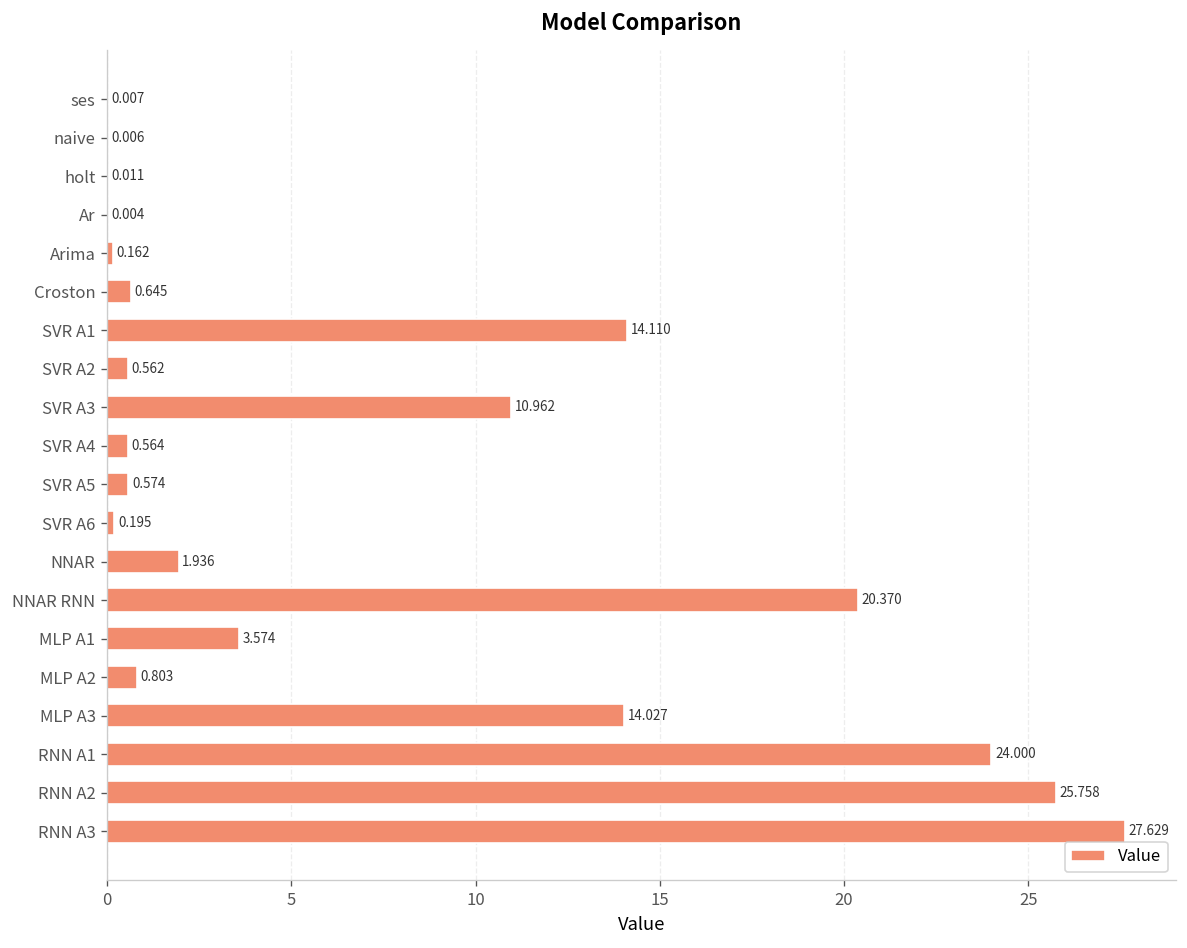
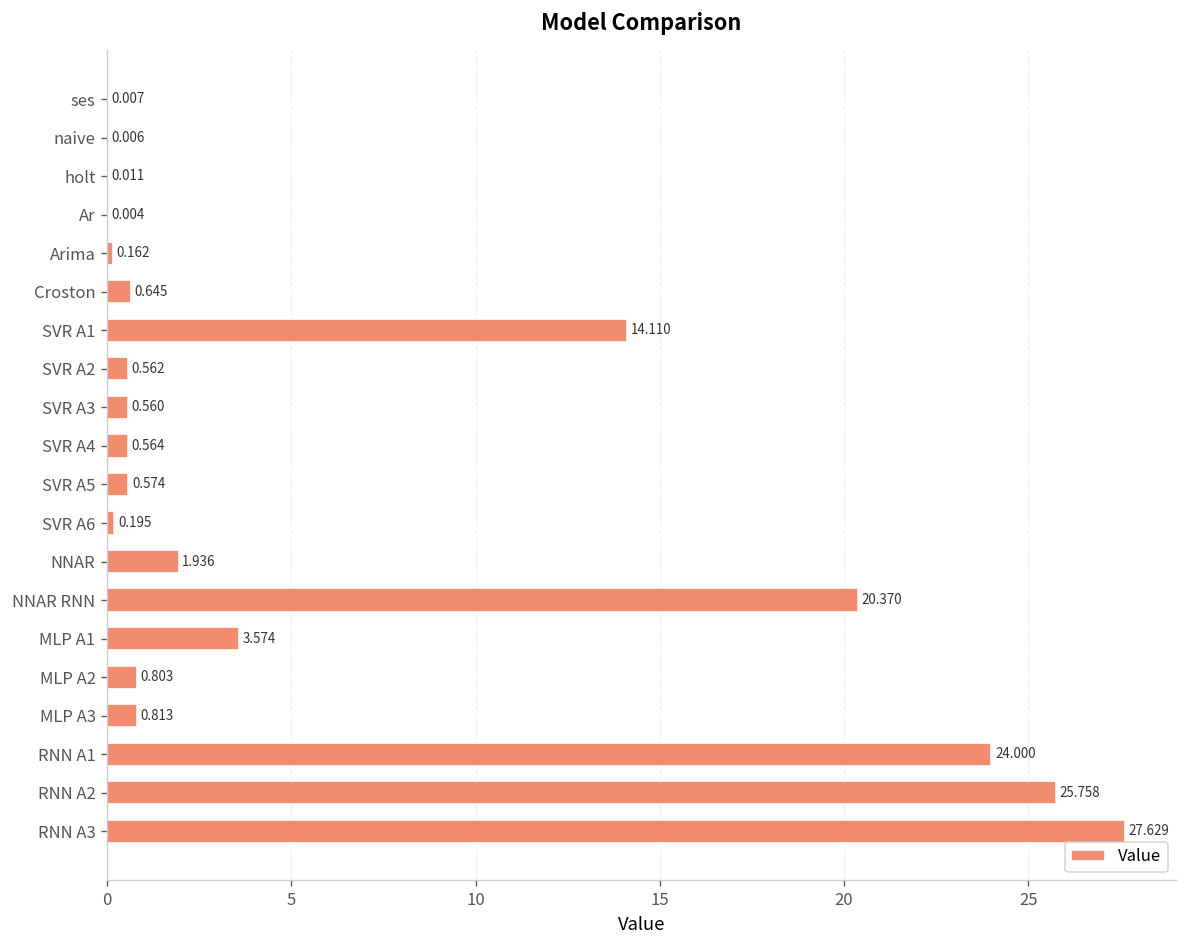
  {
    "ses": 0.007,
    "naive": 0.006,
    "holt": 0.011,
    "Ar": 0.004,
    "Arima": 0.162,
    "Croston": 0.645,
    "SVR A1": 14.110,
    "SVR A2": 0.562,
-   "SVR A3": 10.962,
+   "SVR A3": 0.560,
    "SVR A4": 0.564,
    "SVR A5": 0.574,
    "SVR A6": 0.195,
    "NNAR": 1.936,
    "NNAR RNN": 20.370,
    "MLP A1": 3.574,
    "MLP A2": 0.803,
-   "MLP A3": 14.027,
+   "MLP A3": 0.813,
    "RNN A1": 24.000,
    "RNN A2": 25.758,
    "RNN A3": 27.629
  }
